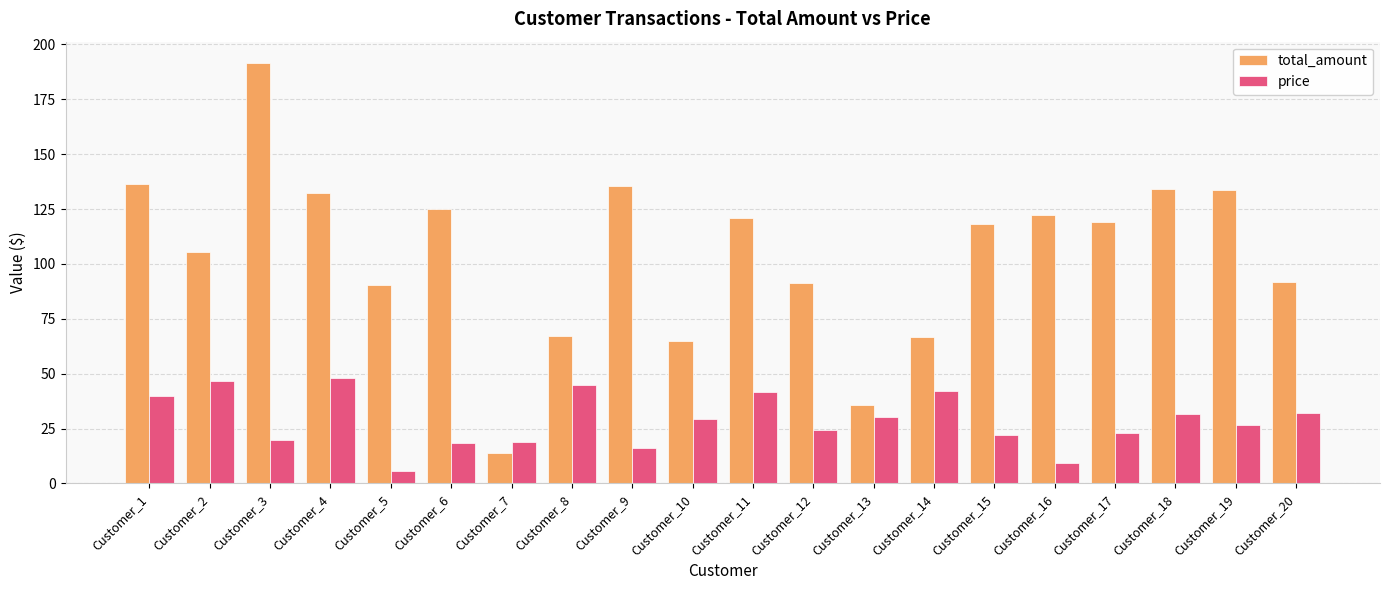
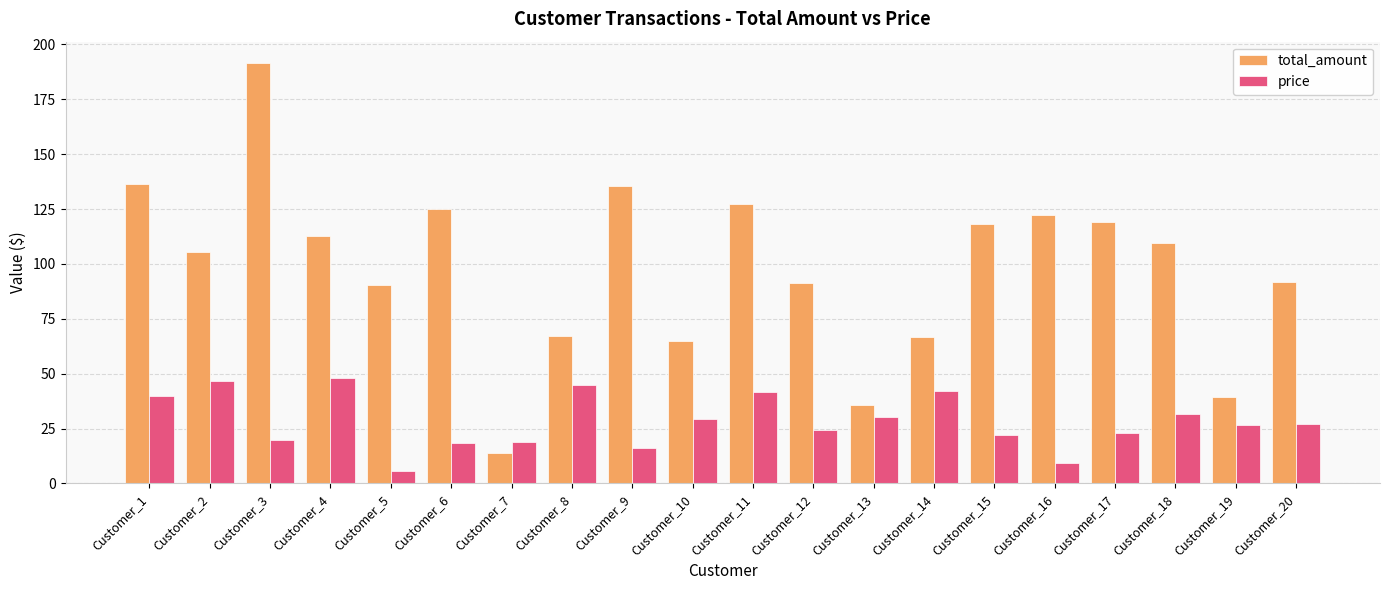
  {
    "total_amount": {
      "Customer_1": 136,
      "Customer_2": 105,
      "Customer_3": 192,
-     "Customer_4": 132,
+     "Customer_4": 113,
      "Customer_5": 91,
      "Customer_6": 125,
      "Customer_7": 14,
      "Customer_8": 67,
      "Customer_9": 135,
      "Customer_10": 65,
-     "Customer_11": 121,
+     "Customer_11": 127,
      "Customer_12": 91,
      "Customer_13": 36,
      "Customer_14": 67,
      "Customer_15": 118,
      "Customer_16": 122,
      "Customer_17": 119,
-     "Customer_18": 134,
-     "Customer_19": 134,
+     "Customer_18": 109,
+     "Customer_19": 39,
      "Customer_20": 92
    },
    "price": {
      "Customer_1": 40,
      "Customer_2": 47,
      "Customer_3": 20,
      "Customer_4": 48,
      "Customer_5": 6,
      "Customer_6": 19,
      "Customer_7": 19,
      "Customer_8": 45,
      "Customer_9": 16,
      "Customer_10": 30,
      "Customer_11": 41,
      "Customer_12": 24,
      "Customer_13": 30,
      "Customer_14": 42,
      "Customer_15": 22,
      "Customer_16": 9,
      "Customer_17": 23,
      "Customer_18": 32,
      "Customer_19": 26,
-     "Customer_20": 32
+     "Customer_20": 27
    }
  }
